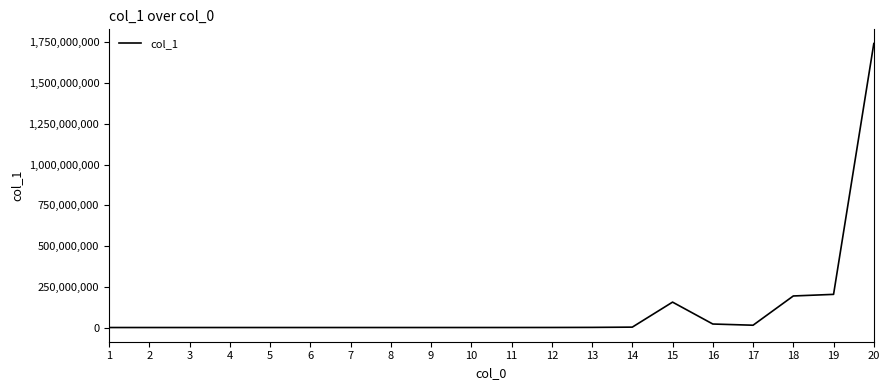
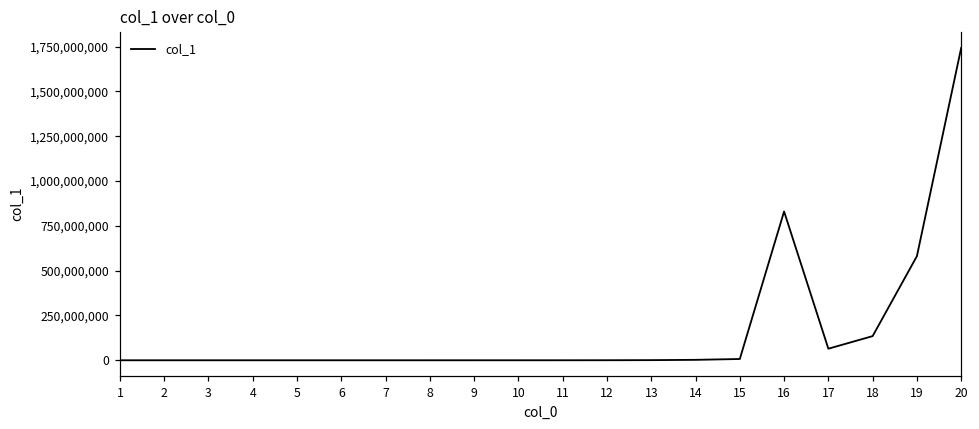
  {
    "1": "0",
    "2": "0",
    "3": "0",
    "4": "0",
    "5": "0",
    "6": "0",
    "7": "0",
    "8": "0",
    "9": "0",
    "10": "0",
    "11": "0",
    "12": "0",
    "13": "0",
    "14": "0",
-   "15": "160,000,000",
-   "16": "20,000,000",
-   "17": "10,000,000",
-   "18": "190,000,000",
-   "19": "200,000,000",
+   "15": "10,000,000",
+   "16": "830,000,000",
+   "17": "60,000,000",
+   "18": "130,000,000",
+   "19": "580,000,000",
    "20": "1,740,000,000"
  }
